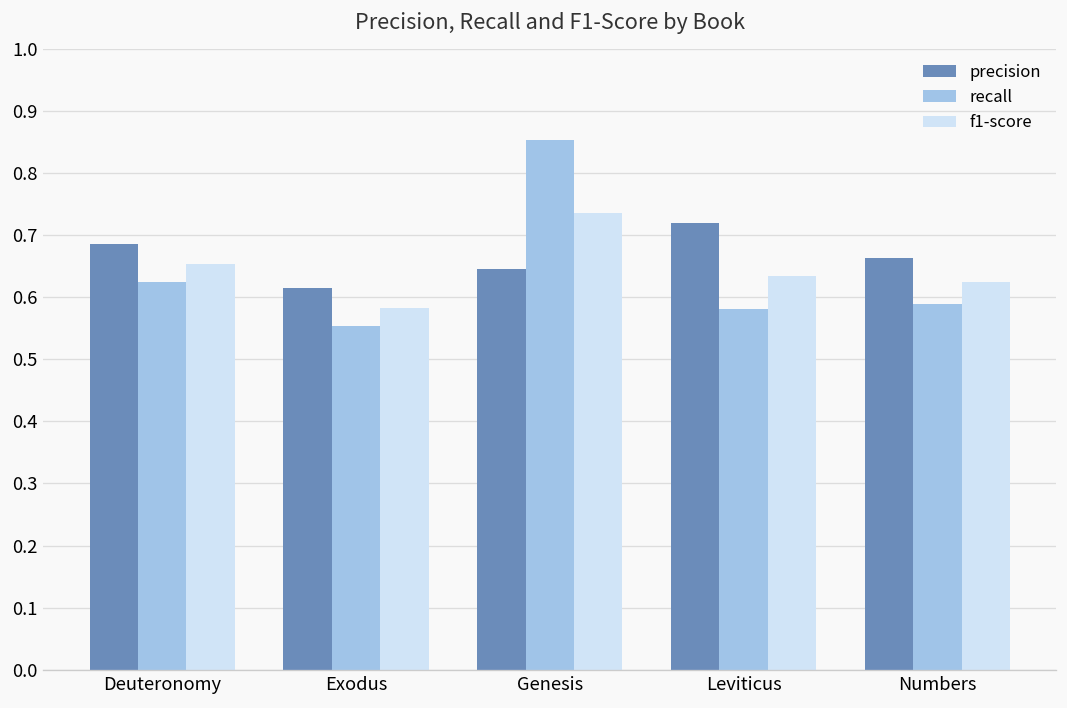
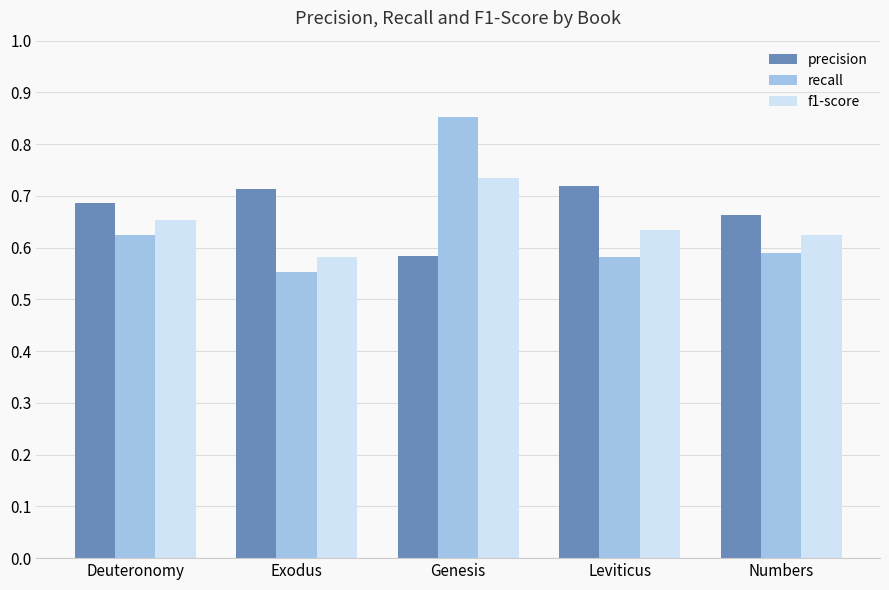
  {
    "precision": {
      "Deuteronomy": 0.69,
-     "Exodus": 0.61,
-     "Genesis": 0.65,
+     "Exodus": 0.71,
+     "Genesis": 0.58,
      "Leviticus": 0.72,
      "Numbers": 0.66
    }
  }
